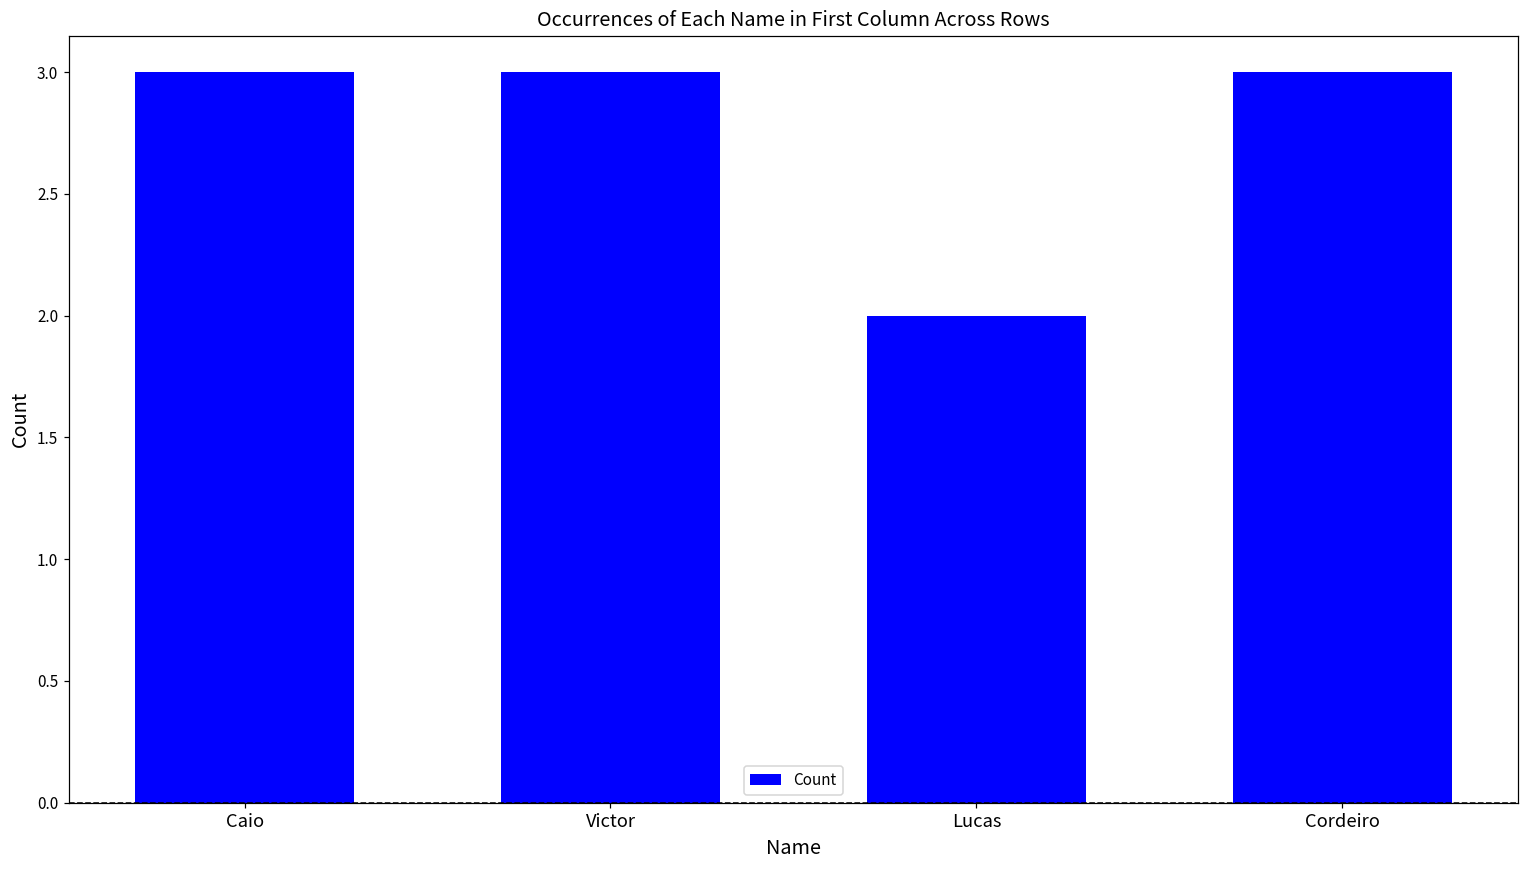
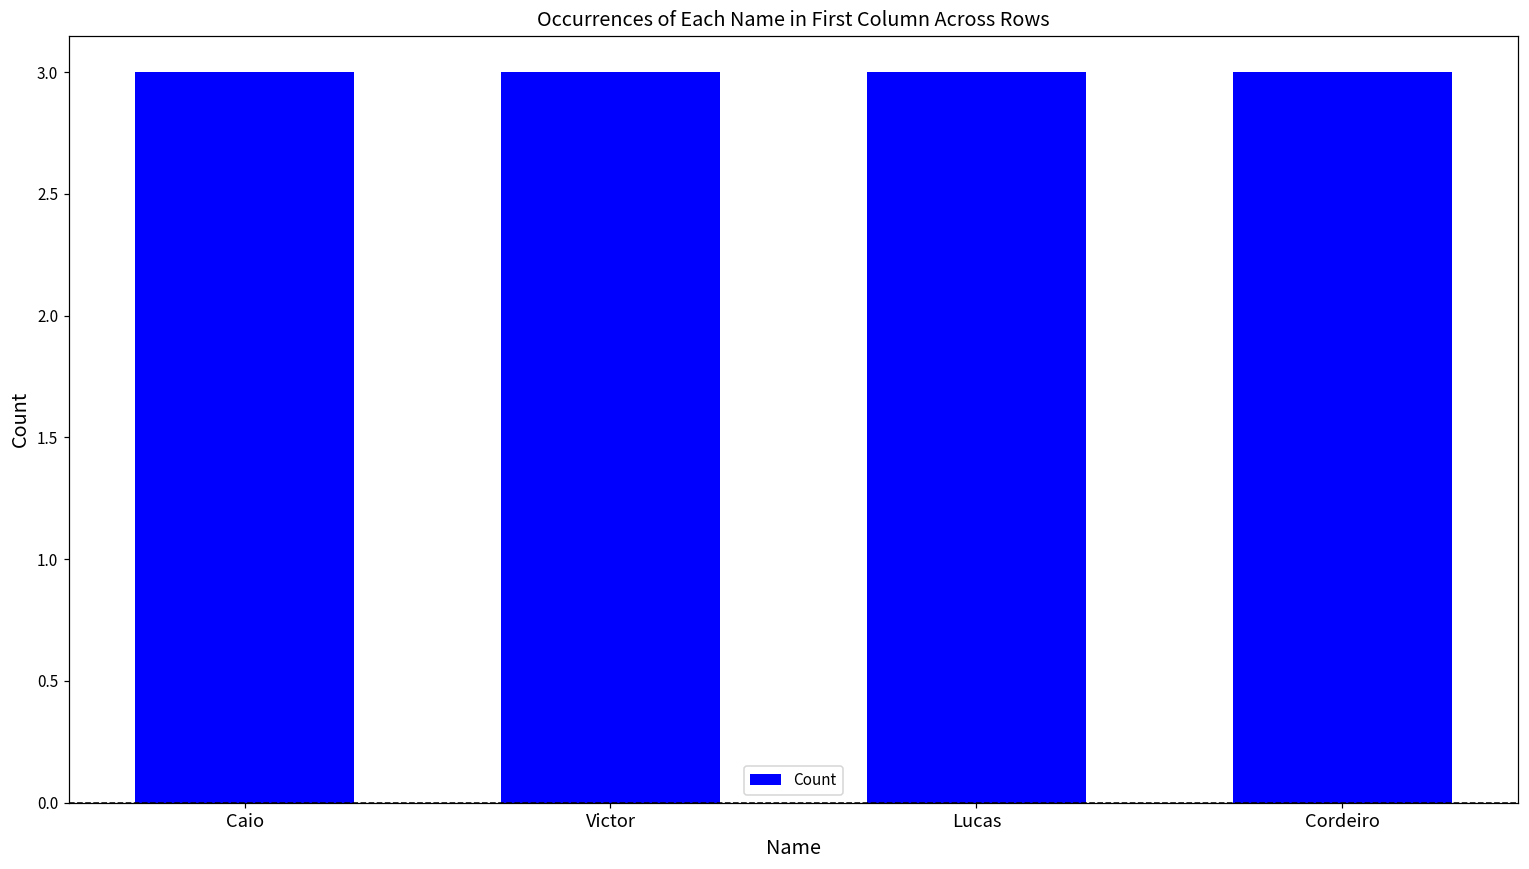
  {
    "Caio": 3,
    "Victor": 3,
-   "Lucas": 2,
+   "Lucas": 3,
    "Cordeiro": 3
  }
